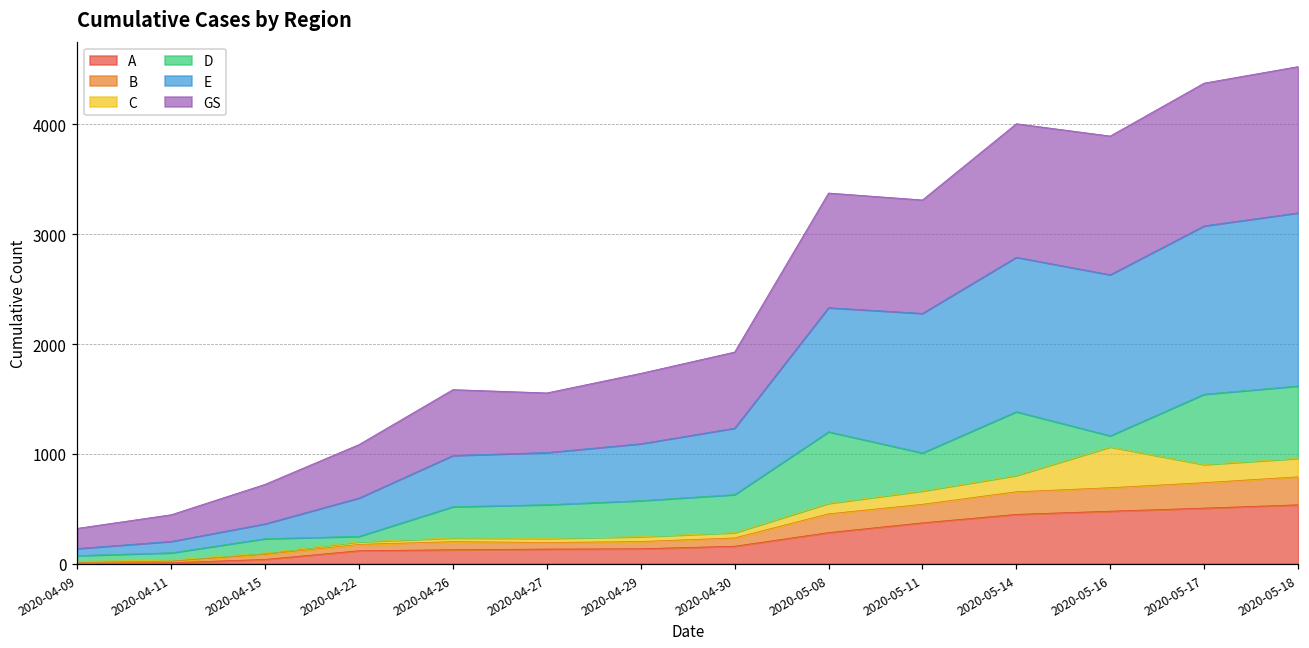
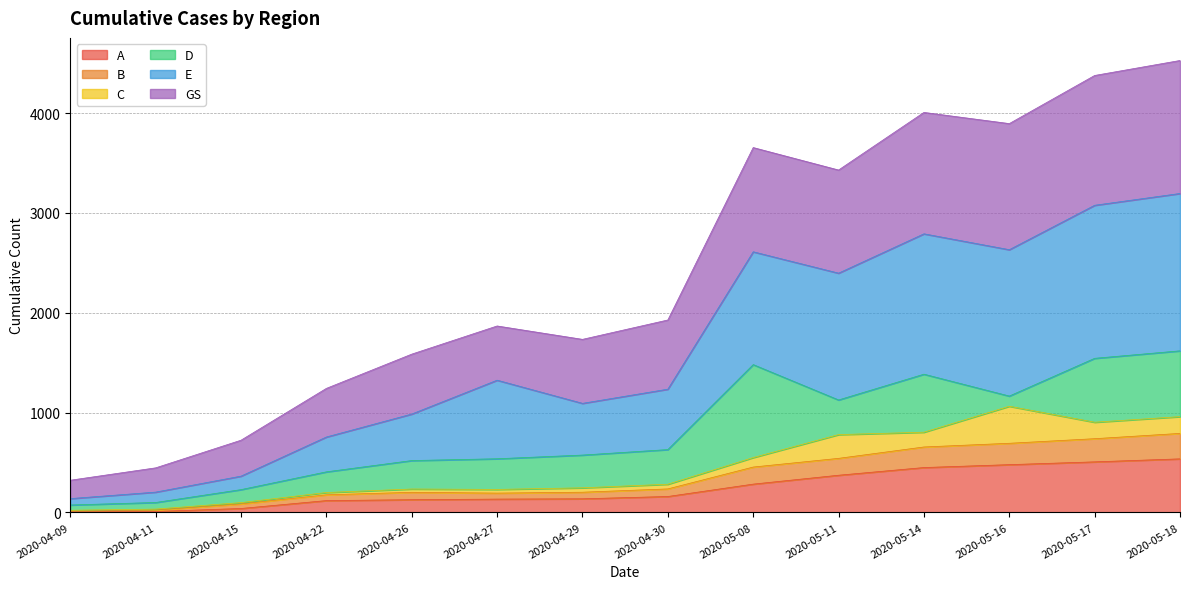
  {
    "C": {
      "2020-04-26": 0,
      "2020-04-27": 0,
      "2020-04-29": 0,
      "2020-04-30": 0,
      "2020-05-08": 100,
-     "2020-05-11": 100,
+     "2020-05-11": 200,
      "2020-05-14": 100,
      "2020-05-16": 400,
      "2020-05-17": 200,
      "2020-05-18": 200
    },
    "D": {
      "2020-04-09": 100,
      "2020-04-11": 100,
      "2020-04-15": 100,
-     "2020-04-22": 100,
+     "2020-04-22": 200,
      "2020-04-26": 300,
      "2020-04-27": 300,
      "2020-04-29": 300,
      "2020-04-30": 300,
-     "2020-05-08": 700,
+     "2020-05-08": 900,
      "2020-05-11": 300,
      "2020-05-14": 600,
      "2020-05-16": 100,
      "2020-05-17": 600,
      "2020-05-18": 700
    },
    "E": {
      "2020-04-09": 100,
      "2020-04-11": 100,
      "2020-04-15": 100,
      "2020-04-22": 300,
      "2020-04-26": 500,
-     "2020-04-27": 500,
+     "2020-04-27": 800,
      "2020-04-29": 500,
      "2020-04-30": 600,
      "2020-05-08": 1100,
      "2020-05-11": 1300,
      "2020-05-14": 1400,
      "2020-05-16": 1500,
      "2020-05-17": 1500,
      "2020-05-18": 1600
    },
    "GS": {
      "2020-04-09": 200,
      "2020-04-11": 200,
      "2020-04-15": 400,
      "2020-04-22": 500,
      "2020-04-26": 600,
      "2020-04-27": 500,
      "2020-04-29": 600,
      "2020-04-30": 700,
      "2020-05-08": 1000,
      "2020-05-11": 1000,
      "2020-05-14": 1200,
      "2020-05-16": 1300,
      "2020-05-17": 1300,
      "2020-05-18": 1300
    }
  }
